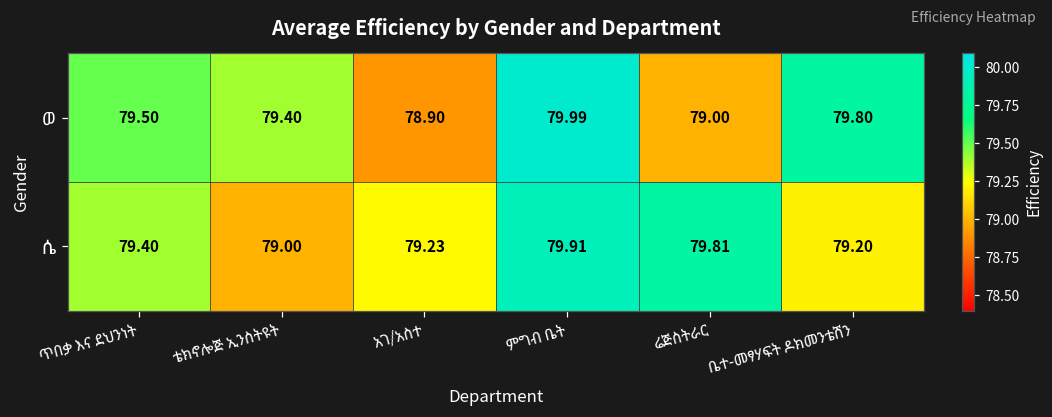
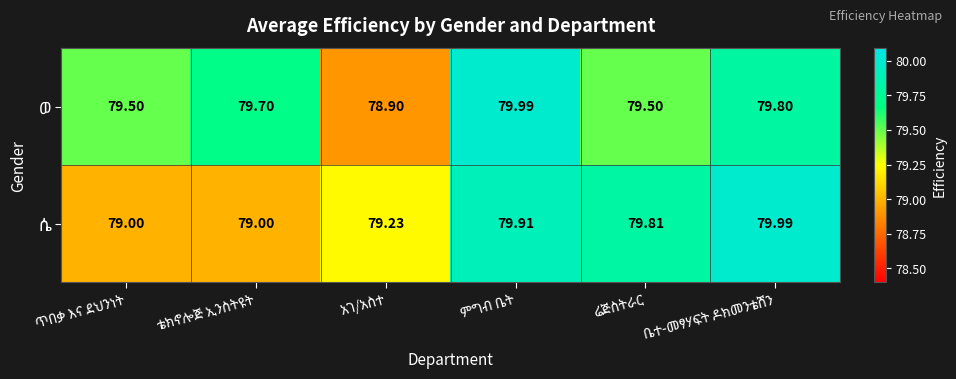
  {
    "ወ": {
      "ጥበቃ እና ደህንነት": 79.50,
-     "ቴክኖሎጅ ኢንስትዩት": 79.40,
+     "ቴክኖሎጅ ኢንስትዩት": 79.70,
      "አገ/አስተ": 78.90,
      "ምግብ ቤት": 79.99,
-     "ሬጅስትራር": 79.00,
+     "ሬጅስትራር": 79.50,
      "ቤተ-መፃሃፍት ዶክመንቴሽን": 79.80
    },
    "ሴ": {
-     "ጥበቃ እና ደህንነት": 79.40,
+     "ጥበቃ እና ደህንነት": 79.00,
      "ቴክኖሎጅ ኢንስትዩት": 79.00,
      "አገ/አስተ": 79.23,
      "ምግብ ቤት": 79.91,
      "ሬጅስትራር": 79.81,
-     "ቤተ-መፃሃፍት ዶክመንቴሽን": 79.20
+     "ቤተ-መፃሃፍት ዶክመንቴሽን": 79.99
    }
  }
